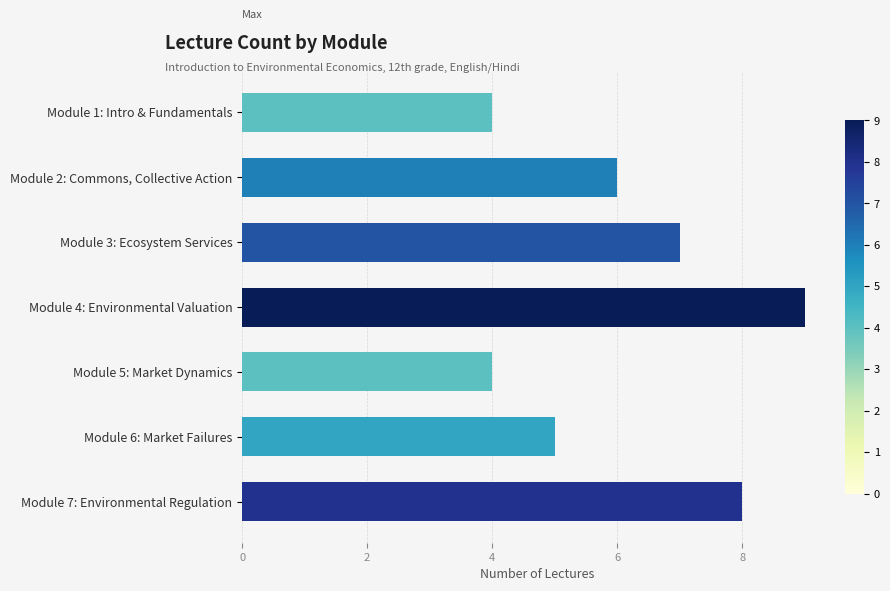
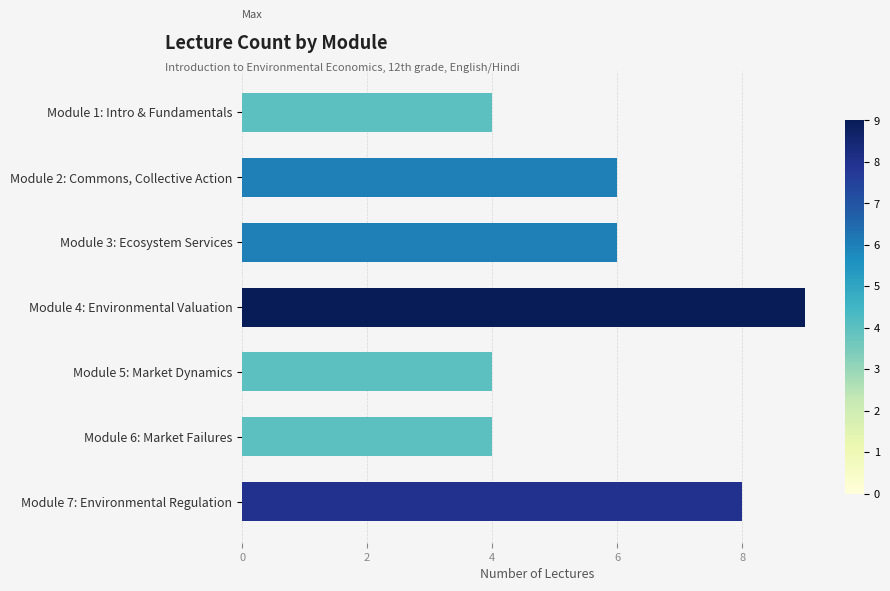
  {
    "Module 1: Intro & Fundamentals": 4,
    "Module 2: Commons, Collective Action": 6,
-   "Module 3: Ecosystem Services": 7,
+   "Module 3: Ecosystem Services": 6,
    "Module 4: Environmental Valuation": 9,
    "Module 5: Market Dynamics": 4,
-   "Module 6: Market Failures": 5,
+   "Module 6: Market Failures": 4,
    "Module 7: Environmental Regulation": 8
  }
